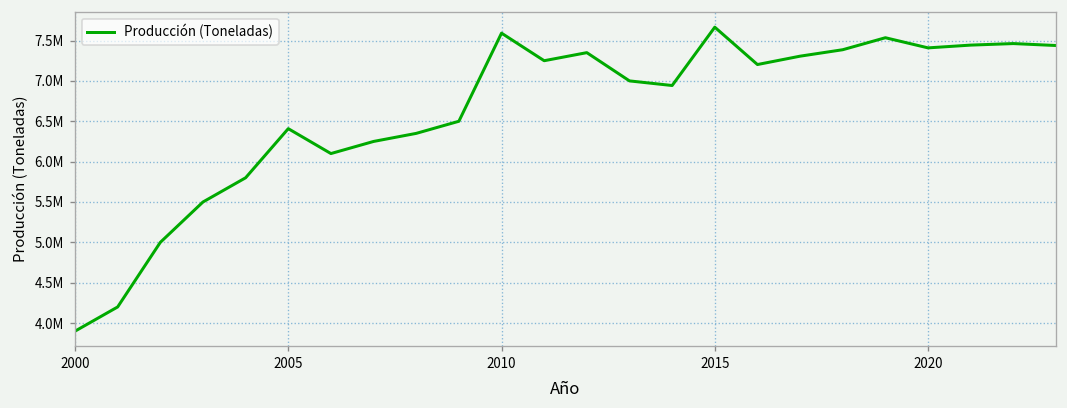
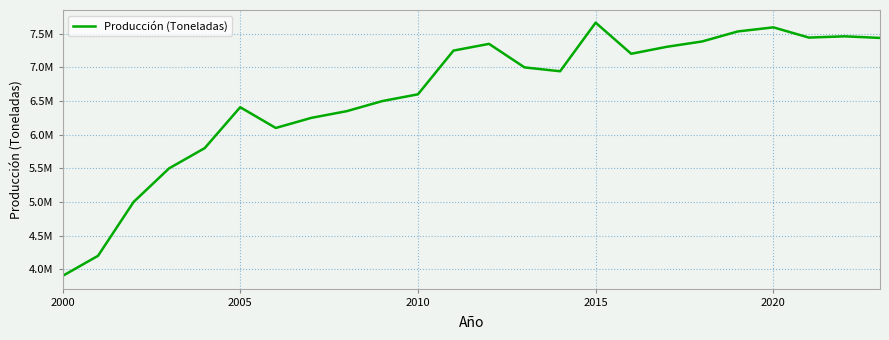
  {
    "2000": 3900000,
    "2005": 6400000,
-   "2010": 7600000,
+   "2010": 6600000,
    "2015": 7700000,
-   "2020": 7400000
+   "2020": 7600000
  }
